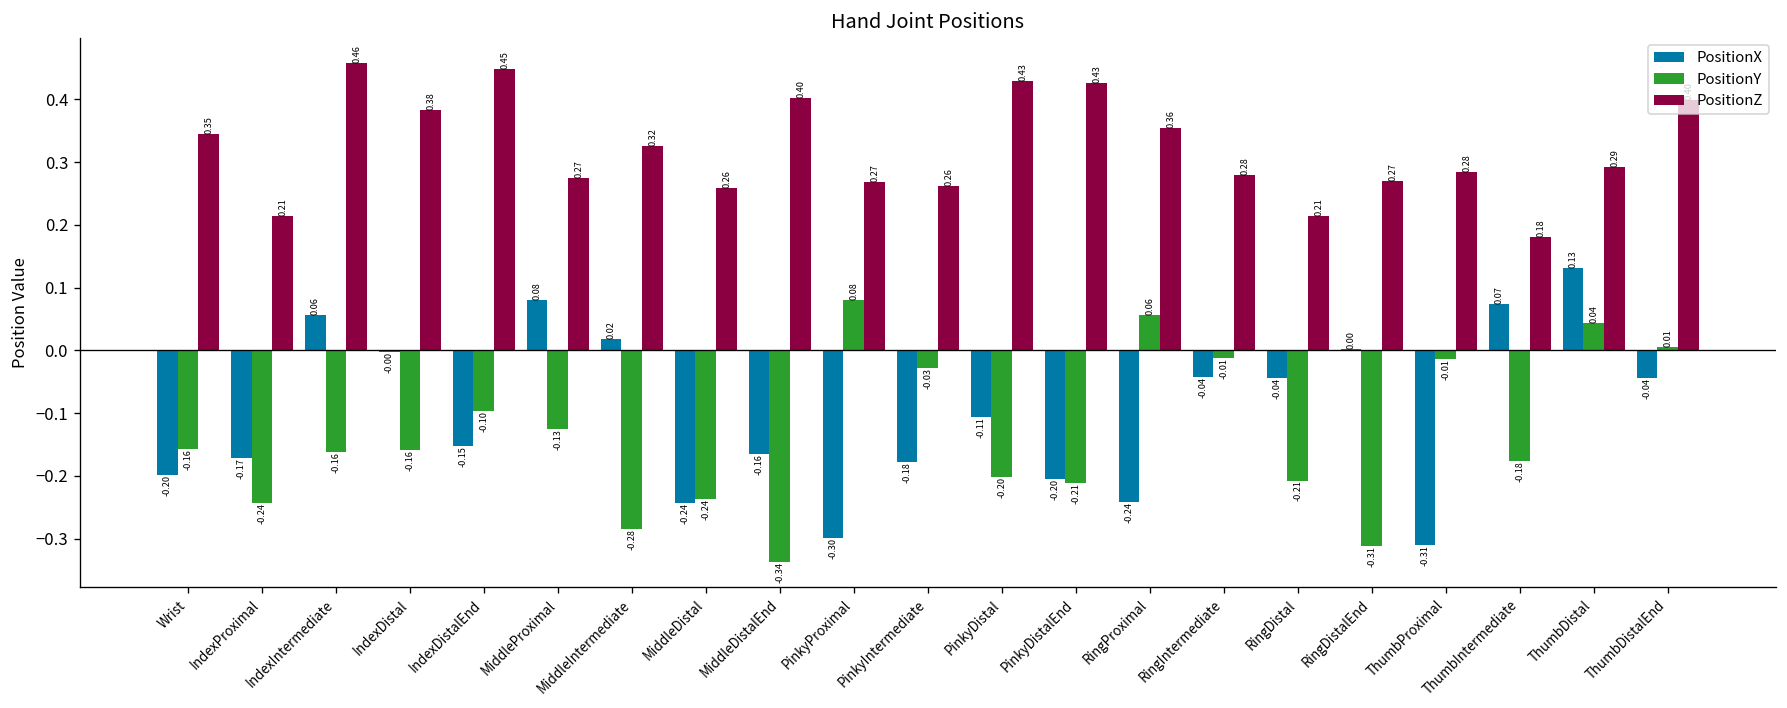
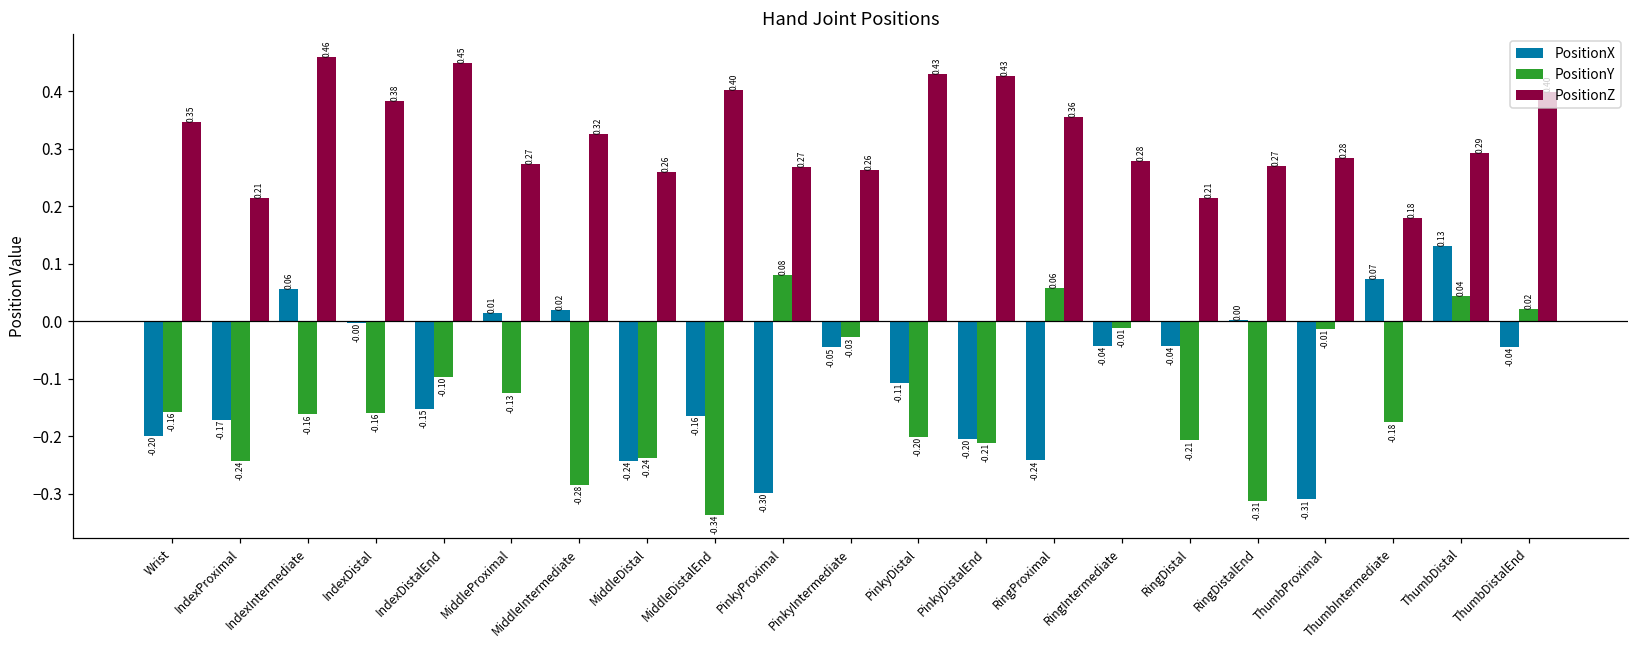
  {
    "PositionX": {
      "Wrist": -0.20,
      "IndexProximal": -0.17,
      "IndexIntermediate": 0.06,
      "IndexDistal": -0.00,
      "IndexDistalEnd": -0.15,
-     "MiddleProximal": 0.08,
+     "MiddleProximal": 0.01,
      "MiddleIntermediate": 0.02,
      "MiddleDistal": -0.24,
      "MiddleDistalEnd": -0.16,
      "PinkyProximal": -0.30,
-     "PinkyIntermediate": -0.18,
+     "PinkyIntermediate": -0.05,
      "PinkyDistal": -0.11,
      "PinkyDistalEnd": -0.20,
      "RingProximal": -0.24,
      "RingIntermediate": -0.04,
      "RingDistal": -0.04,
      "RingDistalEnd": 0.00,
      "ThumbProximal": -0.31,
      "ThumbIntermediate": 0.07,
      "ThumbDistal": 0.13,
      "ThumbDistalEnd": -0.04
    },
    "PositionY": {
      "Wrist": -0.16,
      "IndexProximal": -0.24,
      "IndexIntermediate": -0.16,
      "IndexDistal": -0.16,
      "IndexDistalEnd": -0.10,
      "MiddleProximal": -0.13,
      "MiddleIntermediate": -0.28,
      "MiddleDistal": -0.24,
      "MiddleDistalEnd": -0.34,
      "PinkyProximal": 0.08,
      "PinkyIntermediate": -0.03,
      "PinkyDistal": -0.20,
      "PinkyDistalEnd": -0.21,
      "RingProximal": 0.06,
      "RingIntermediate": -0.01,
      "RingDistal": -0.21,
      "RingDistalEnd": -0.31,
      "ThumbProximal": -0.01,
      "ThumbIntermediate": -0.18,
      "ThumbDistal": 0.04,
-     "ThumbDistalEnd": 0.01
+     "ThumbDistalEnd": 0.02
    },
    "PositionZ": {
      "Wrist": 0.35,
      "IndexProximal": 0.21,
      "IndexIntermediate": 0.46,
      "IndexDistal": 0.38,
      "IndexDistalEnd": 0.45,
      "MiddleProximal": 0.27,
      "MiddleIntermediate": 0.32,
      "MiddleDistal": 0.26,
      "MiddleDistalEnd": 0.40,
      "PinkyProximal": 0.27,
      "PinkyIntermediate": 0.26,
      "PinkyDistal": 0.43,
      "PinkyDistalEnd": 0.43,
      "RingProximal": 0.36,
      "RingIntermediate": 0.28,
      "RingDistal": 0.21,
      "RingDistalEnd": 0.27,
      "ThumbProximal": 0.28,
      "ThumbIntermediate": 0.18,
      "ThumbDistal": 0.29
    }
  }
